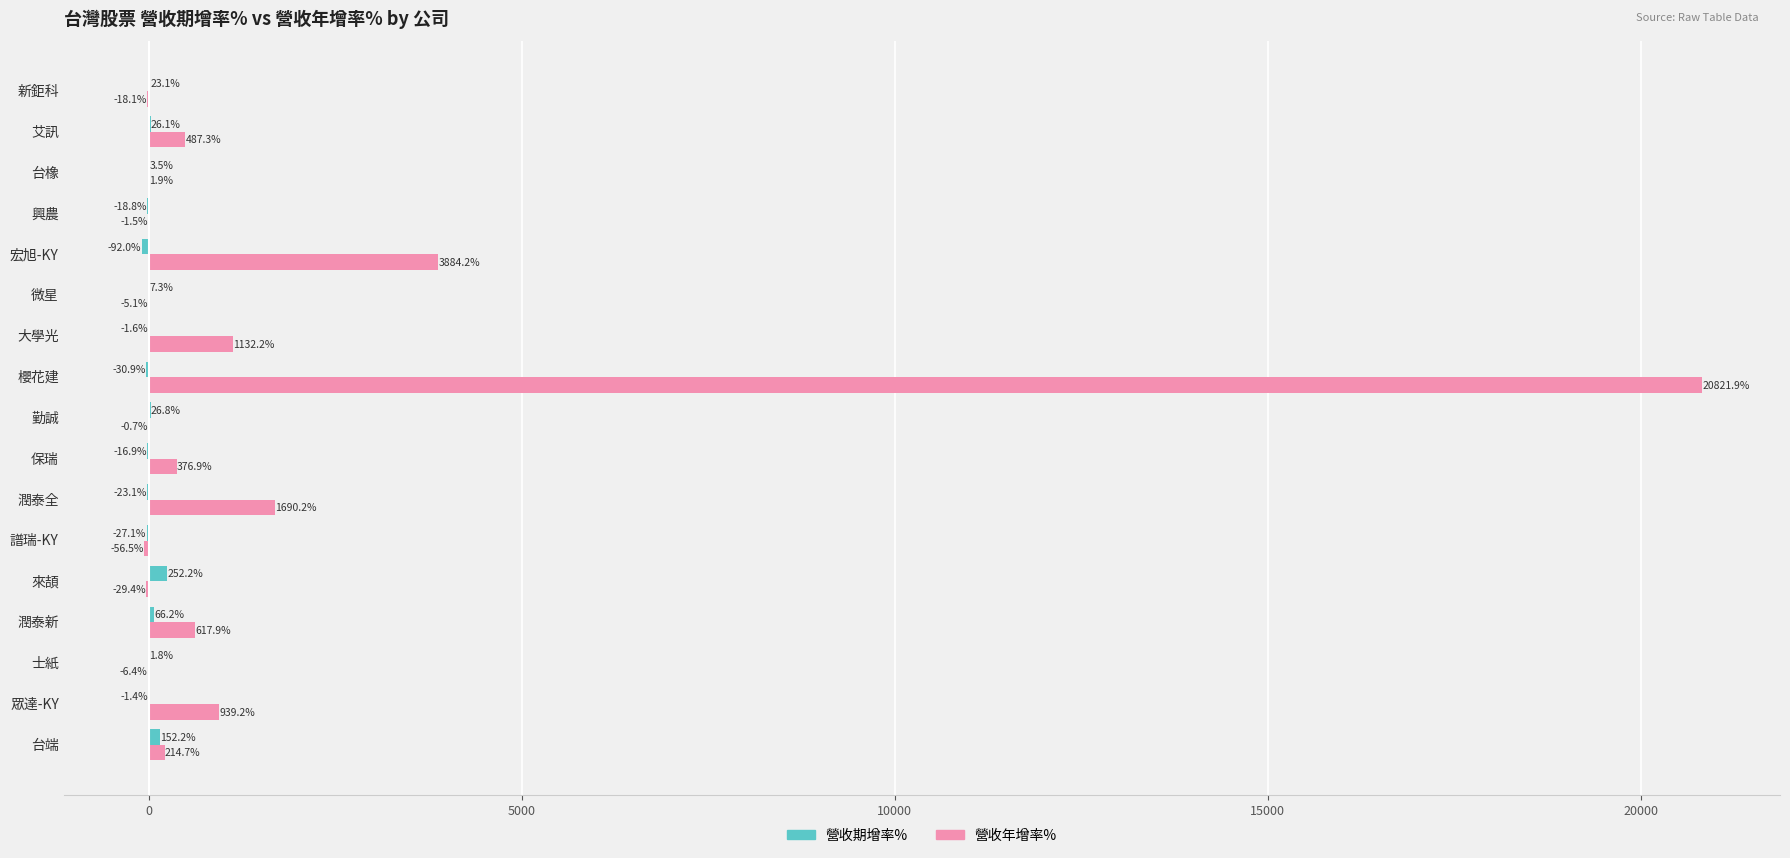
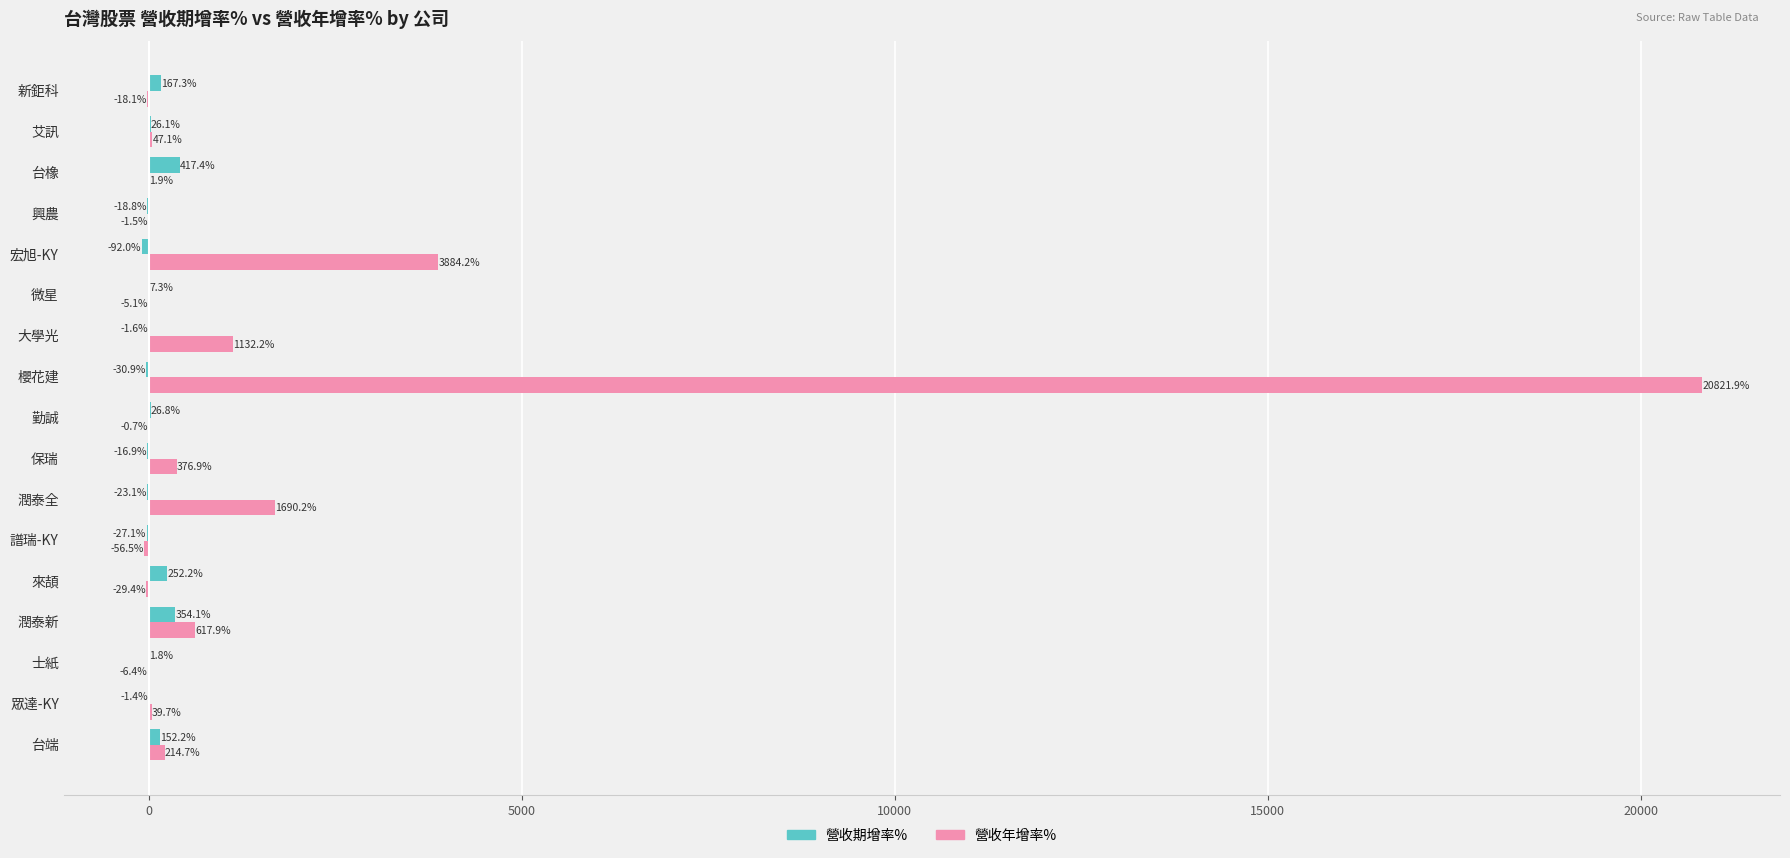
  {
    "營收期增率%": {
-     "新鉅科": "23.1%",
+     "新鉅科": "167.3%",
      "艾訊": "26.1%",
-     "台橡": "3.5%",
+     "台橡": "417.4%",
      "興農": "-18.8%",
      "宏旭-KY": "-92.0%",
      "微星": "7.3%",
      "大學光": "-1.6%",
      "櫻花建": "-30.9%",
      "勤誠": "26.8%",
      "保瑞": "-16.9%",
      "潤泰全": "-23.1%",
      "譜瑞-KY": "-27.1%",
      "來頡": "252.2%",
-     "潤泰新": "66.2%",
+     "潤泰新": "354.1%",
      "士紙": "1.8%",
      "眾達-KY": "-1.4%",
      "台端": "152.2%"
    },
    "營收年增率%": {
      "新鉅科": "-18.1%",
-     "艾訊": "487.3%",
+     "艾訊": "47.1%",
      "台橡": "1.9%",
      "興農": "-1.5%",
      "宏旭-KY": "3884.2%",
      "微星": "-5.1%",
      "大學光": "1132.2%",
      "櫻花建": "20821.9%",
      "勤誠": "-0.7%",
      "保瑞": "376.9%",
      "潤泰全": "1690.2%",
      "譜瑞-KY": "-56.5%",
      "來頡": "-29.4%",
      "潤泰新": "617.9%",
      "士紙": "-6.4%",
-     "眾達-KY": "939.2%",
+     "眾達-KY": "39.7%",
      "台端": "214.7%"
    }
  }
